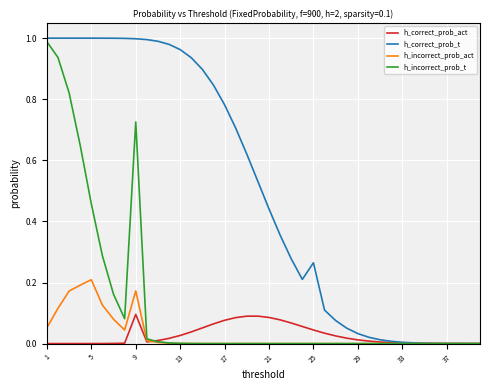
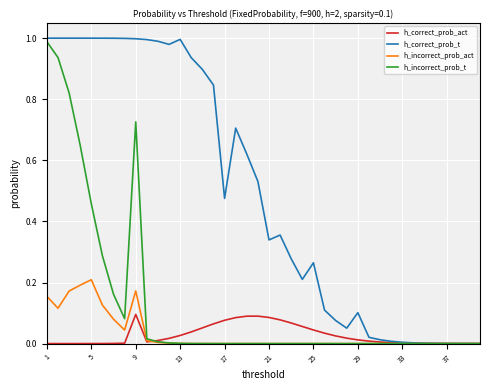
  {
    "h_correct_prob_act": {
      "1": 0.00,
      "5": 0.00,
      "9": 0.10,
      "13": 0.03,
      "17": 0.08,
      "21": 0.09,
      "25": 0.04,
      "29": 0.01
    },
    "h_correct_prob_t": {
      "1": 1.00,
      "5": 1.00,
      "9": 1.00,
-     "13": 0.96,
-     "17": 0.78,
-     "21": 0.44,
+     "13": 1.00,
+     "17": 0.48,
+     "21": 0.34,
      "25": 0.26,
-     "29": 0.03
+     "29": 0.10
    },
    "h_incorrect_prob_act": {
-     "1": 0.05,
+     "1": 0.15,
      "5": 0.21,
      "9": 0.17
    },
    "h_incorrect_prob_t": {
      "1": 0.99,
      "5": 0.46,
      "9": 0.73
    }
  }
